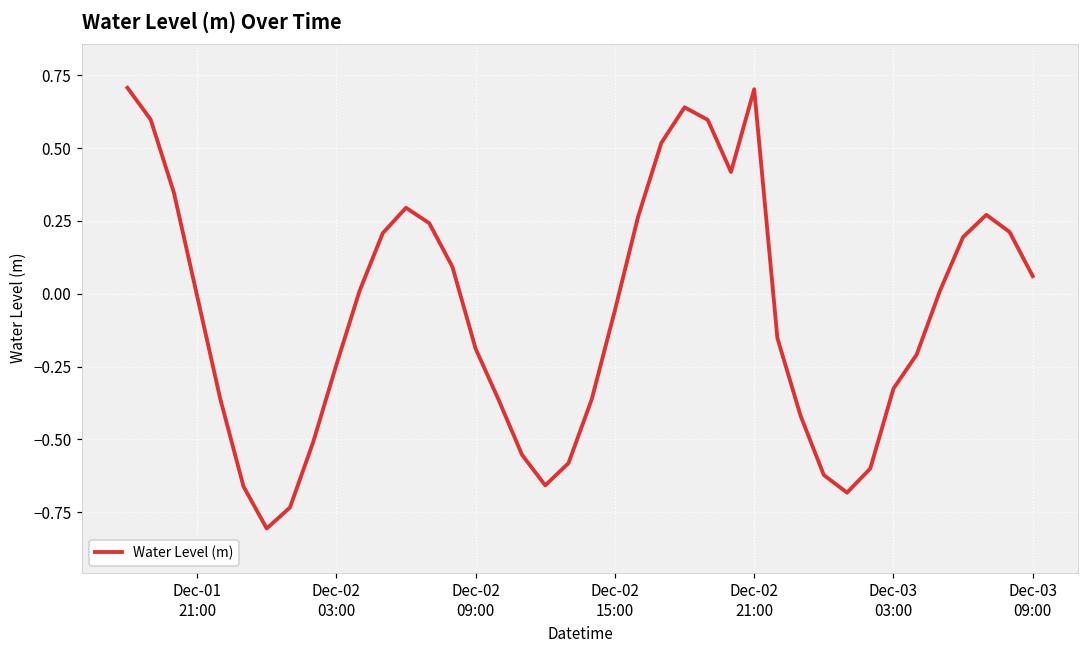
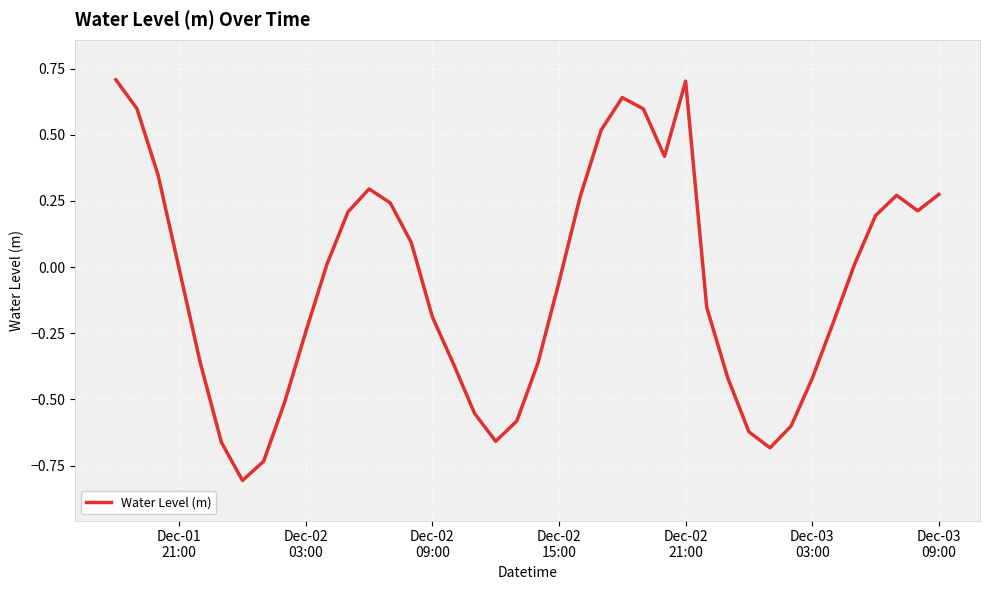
  {
    "Dec-01 21:00": -0.01,
    "Dec-02 03:00": -0.24,
    "Dec-02 09:00": -0.19,
    "Dec-02 15:00": -0.06,
    "Dec-02 21:00": 0.70,
-   "Dec-03 03:00": -0.33,
-   "Dec-03 09:00": 0.06
+   "Dec-03 03:00": -0.42,
+   "Dec-03 09:00": 0.27
  }
